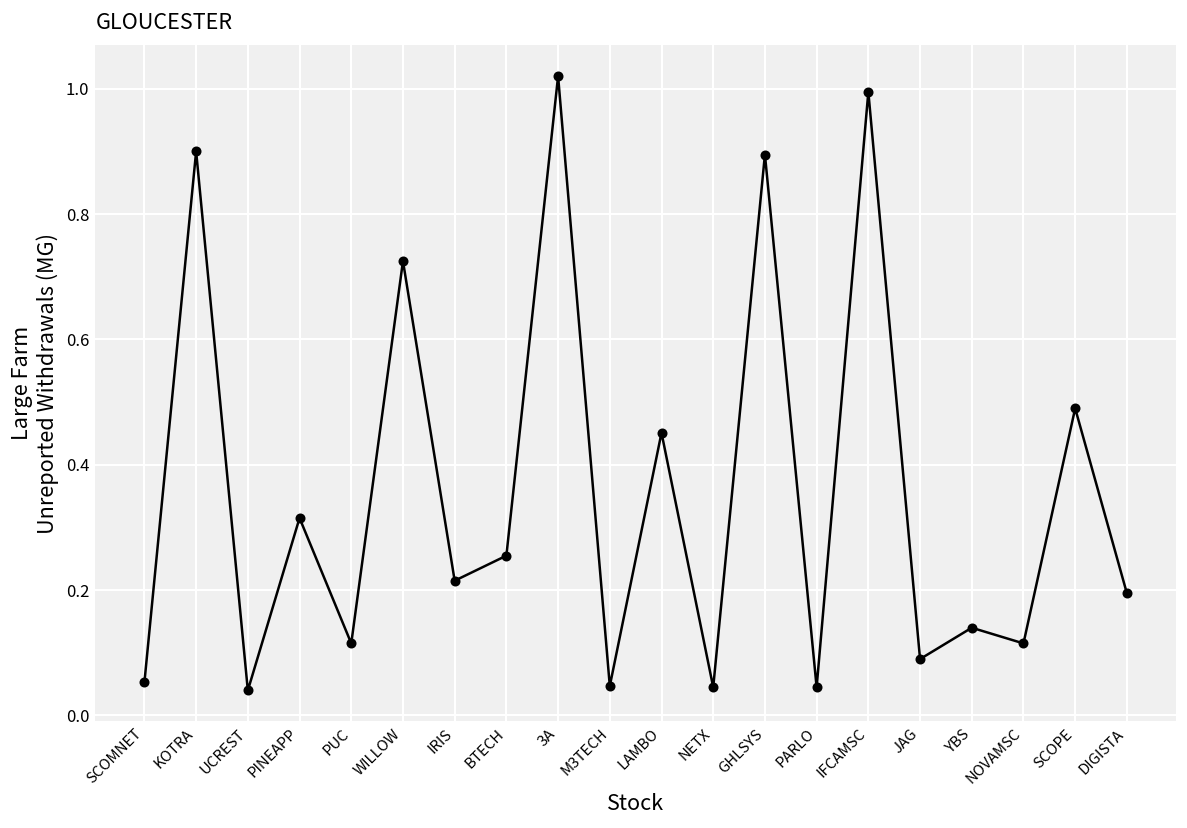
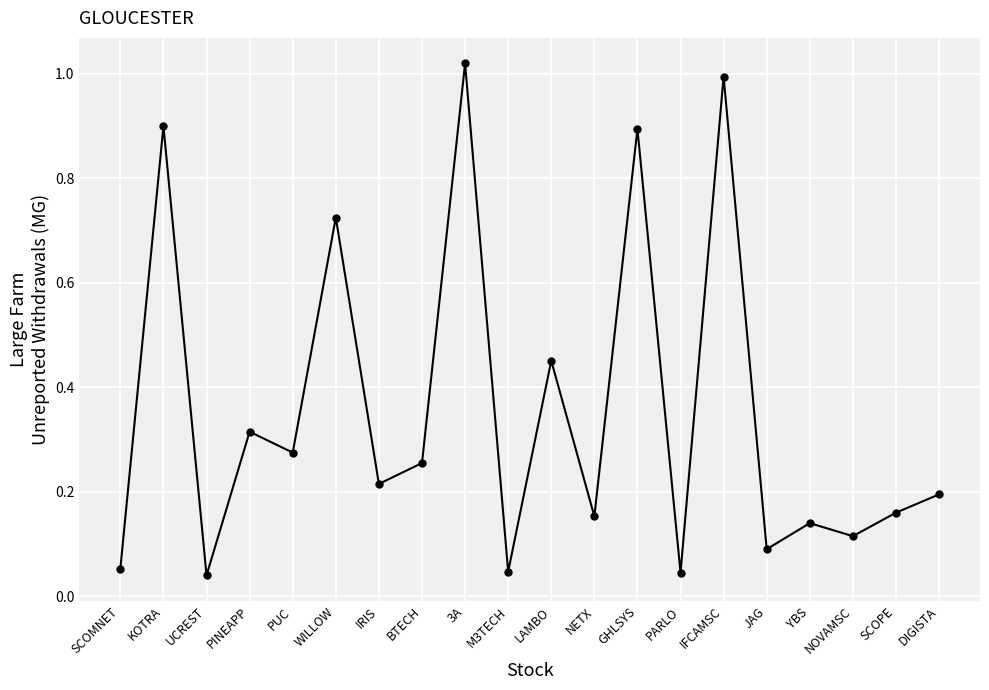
  {
    "SCOMNET": 0.05,
    "KOTRA": 0.90,
    "UCREST": 0.04,
    "PINEAPP": 0.32,
-   "PUC": 0.12,
+   "PUC": 0.28,
    "WILLOW": 0.73,
    "IRIS": 0.22,
    "BTECH": 0.26,
    "3A": 1.02,
    "M3TECH": 0.05,
    "LAMBO": 0.45,
-   "NETX": 0.05,
+   "NETX": 0.15,
    "GHLSYS": 0.90,
    "PARLO": 0.05,
    "IFCAMSC": 1.00,
    "JAG": 0.09,
    "YBS": 0.14,
    "NOVAMSC": 0.12,
-   "SCOPE": 0.49,
+   "SCOPE": 0.16,
    "DIGISTA": 0.20
  }
